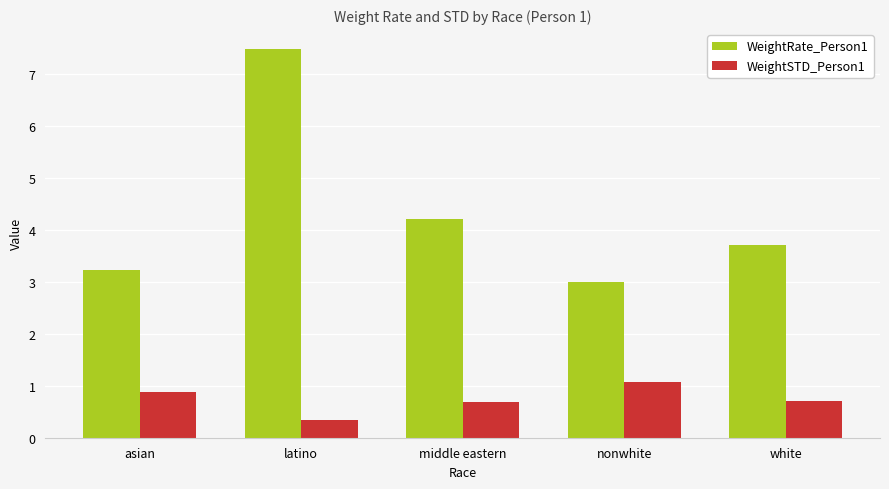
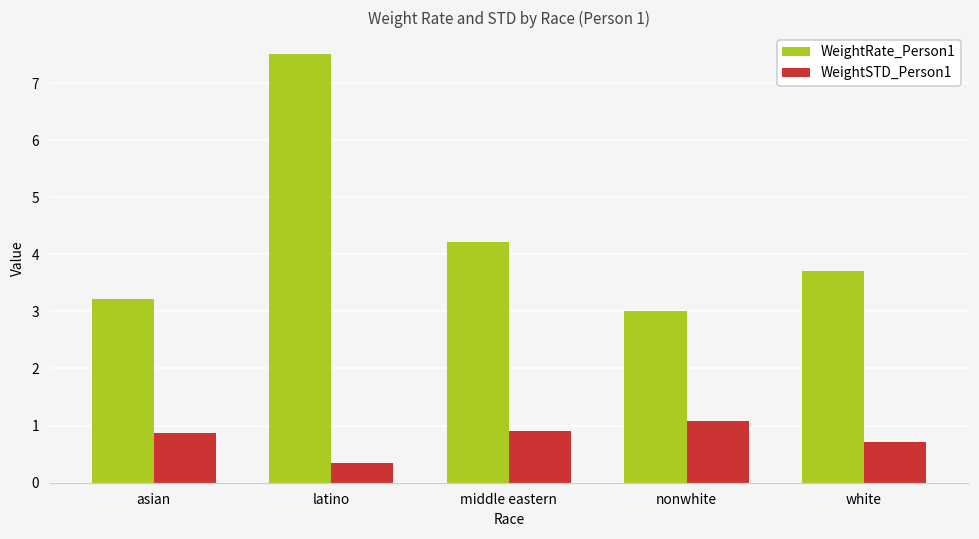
  {
    "WeightRate_Person1": {
      "asian": 3.2,
      "latino": 7.5,
      "middle eastern": 4.2,
      "nonwhite": 3.0,
      "white": 3.7
    },
    "WeightSTD_Person1": {
      "asian": 0.9,
      "latino": 0.3,
-     "middle eastern": 0.7,
+     "middle eastern": 0.9,
      "nonwhite": 1.1,
      "white": 0.7
    }
  }
